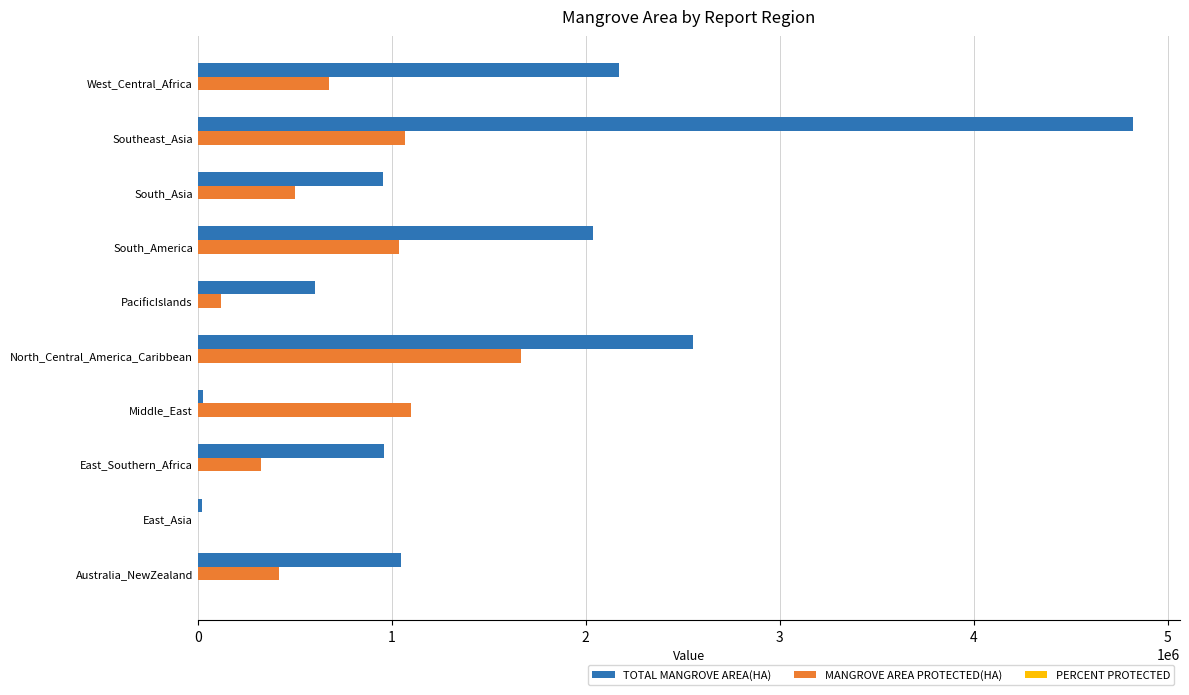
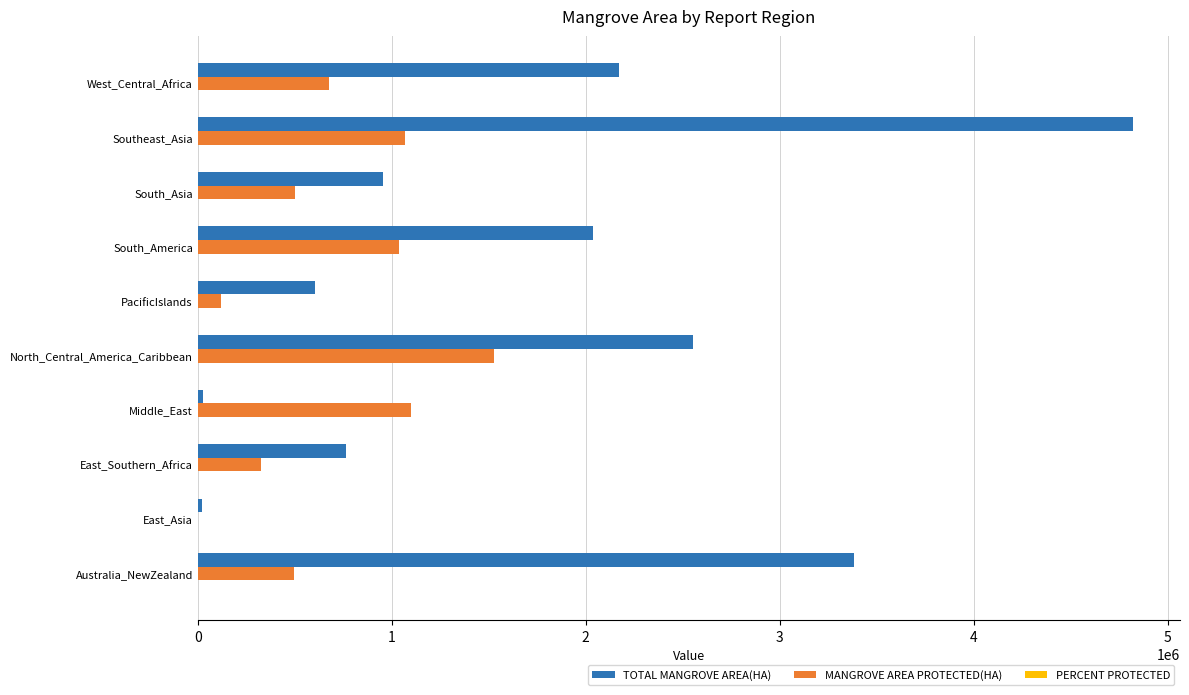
  {
    "TOTAL MANGROVE AREA(HA)": {
      "West_Central_Africa": 2170000,
      "Southeast_Asia": 4820000,
      "South_Asia": 950000,
      "South_America": 2040000,
      "PacificIslands": 610000,
      "North_Central_America_Caribbean": 2550000,
      "Middle_East": 30000,
-     "East_Southern_Africa": 960000,
+     "East_Southern_Africa": 760000,
      "East_Asia": 20000,
-     "Australia_NewZealand": 1050000
+     "Australia_NewZealand": 3380000
    },
    "MANGROVE AREA PROTECTED(HA)": {
      "West_Central_Africa": 670000,
      "Southeast_Asia": 1070000,
      "South_Asia": 500000,
      "South_America": 1030000,
      "PacificIslands": 120000,
-     "North_Central_America_Caribbean": 1660000,
+     "North_Central_America_Caribbean": 1530000,
      "Middle_East": 1100000,
      "East_Southern_Africa": 330000,
-     "Australia_NewZealand": 420000
+     "Australia_NewZealand": 500000
    }
  }
